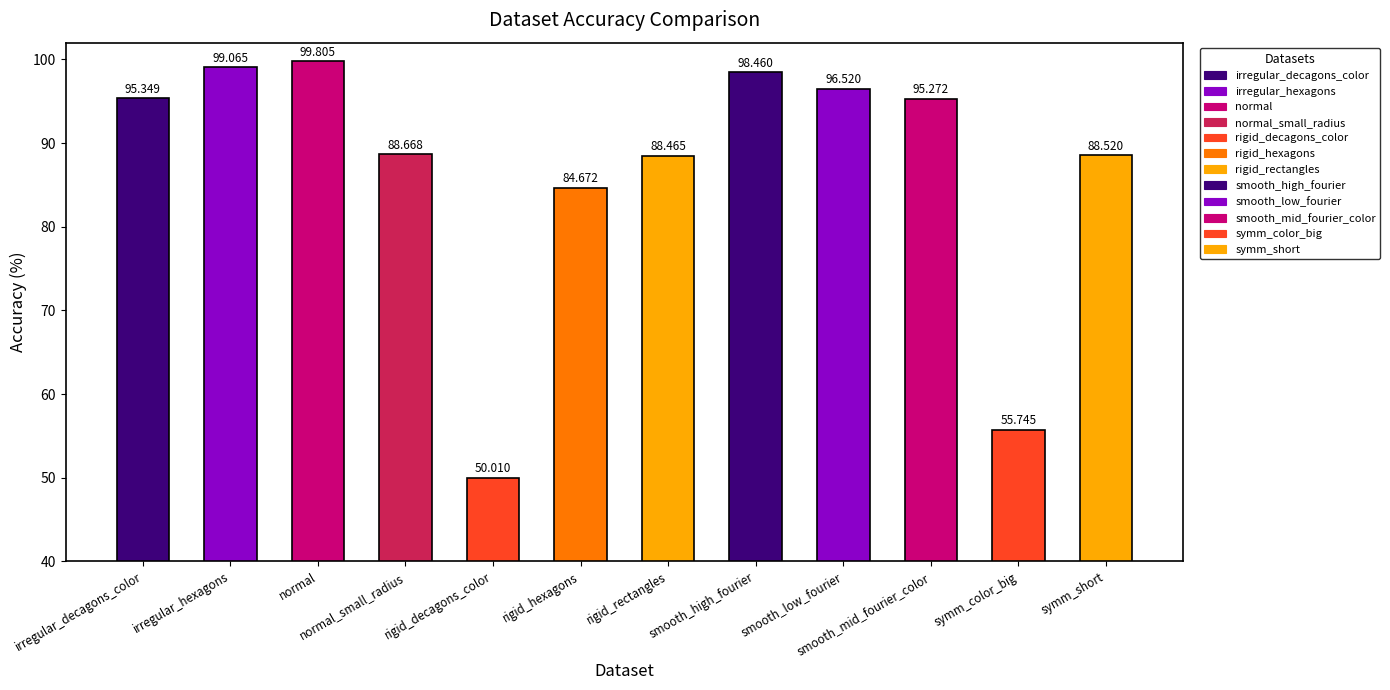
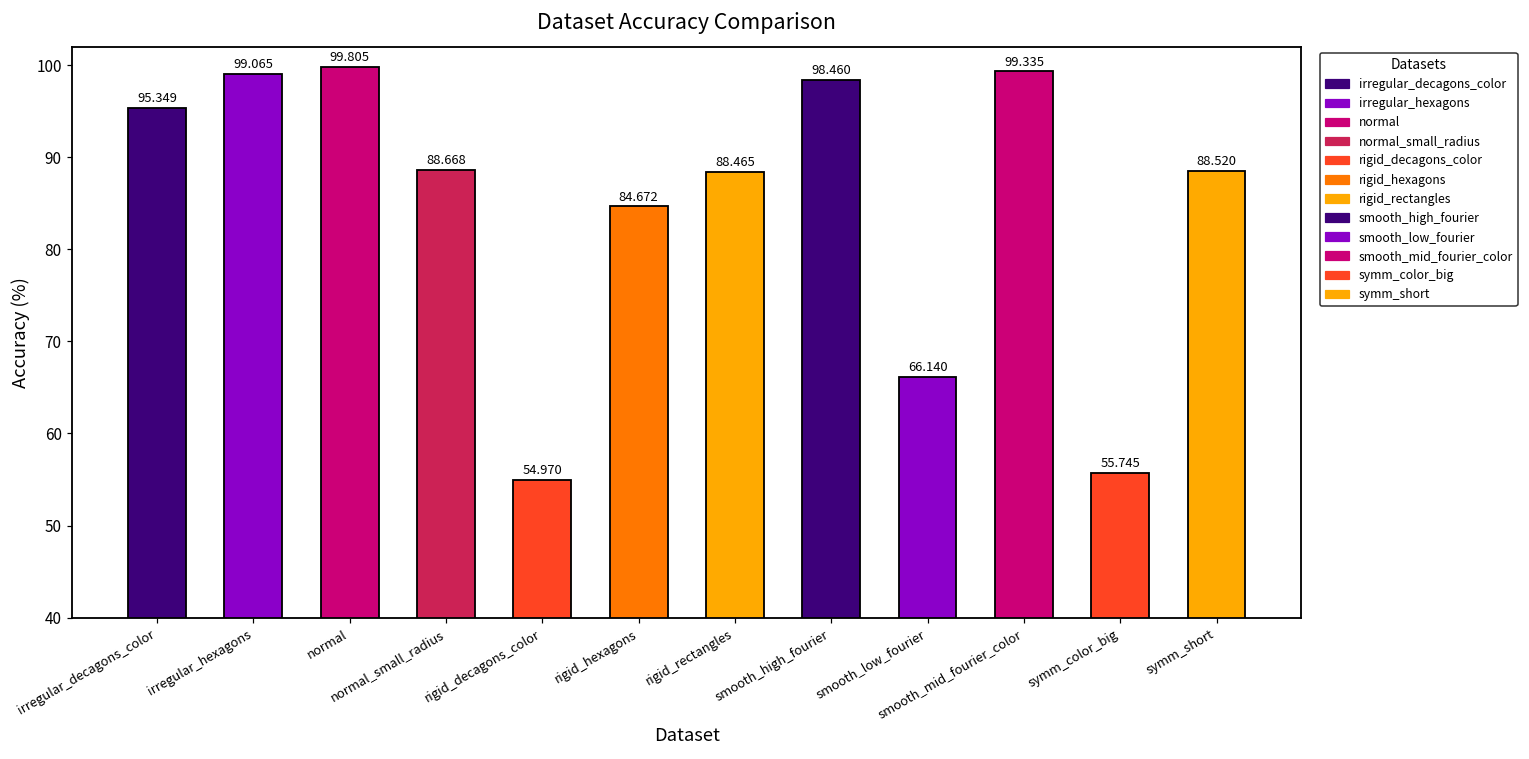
  {
    "irregular_decagons_color": 95.349,
    "irregular_hexagons": 99.065,
    "normal": 99.805,
    "normal_small_radius": 88.668,
-   "rigid_decagons_color": 50.010,
+   "rigid_decagons_color": 54.970,
    "rigid_hexagons": 84.672,
    "rigid_rectangles": 88.465,
    "smooth_high_fourier": 98.460,
-   "smooth_low_fourier": 96.520,
-   "smooth_mid_fourier_color": 95.272,
+   "smooth_low_fourier": 66.140,
+   "smooth_mid_fourier_color": 99.335,
    "symm_color_big": 55.745,
    "symm_short": 88.520
  }
